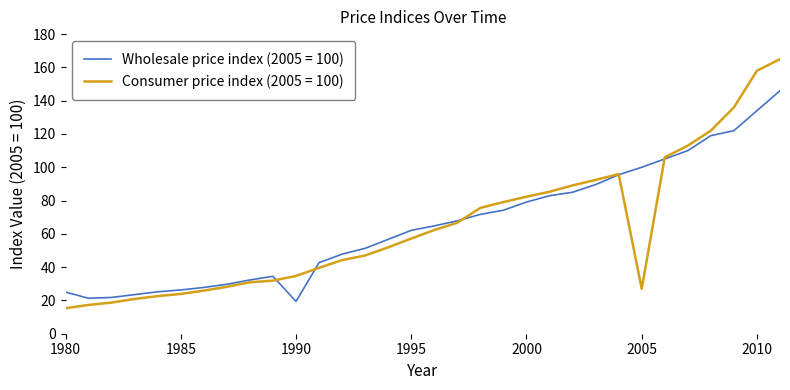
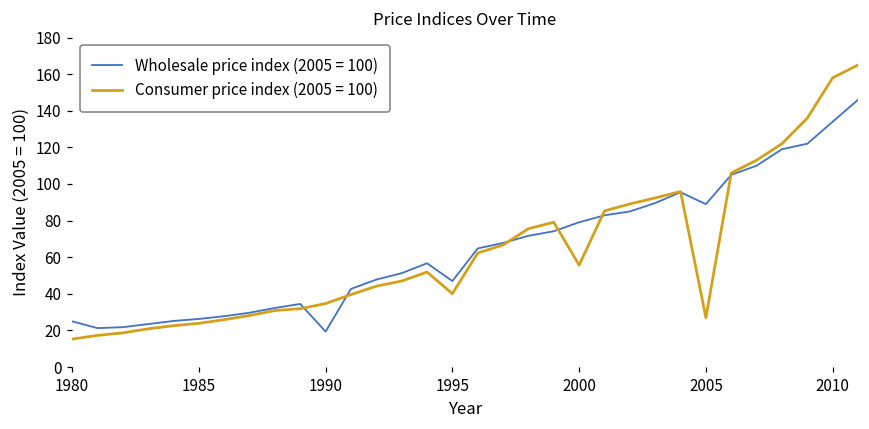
  {
    "Wholesale price index (2005 = 100)": {
      "1980": 25,
      "1985": 26,
      "1990": 19,
-     "1995": 62,
+     "1995": 47,
      "2000": 79,
-     "2005": 100,
+     "2005": 89,
      "2010": 134
    },
    "Consumer price index (2005 = 100)": {
      "1980": 15,
      "1985": 24,
      "1990": 35,
-     "1995": 57,
-     "2000": 82,
+     "1995": 40,
+     "2000": 56,
      "2005": 27,
      "2010": 158
    }
  }
